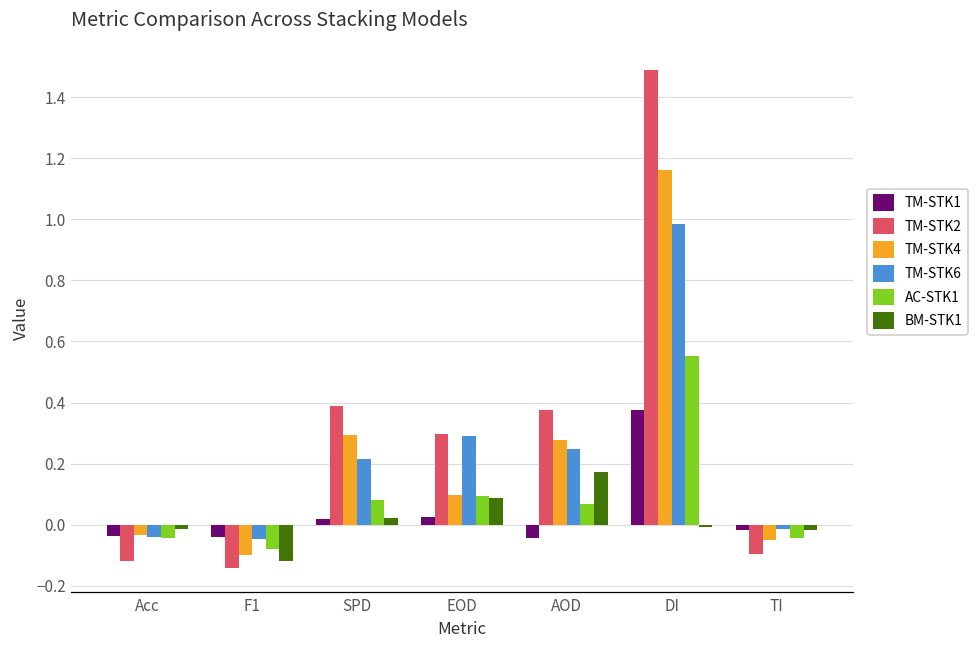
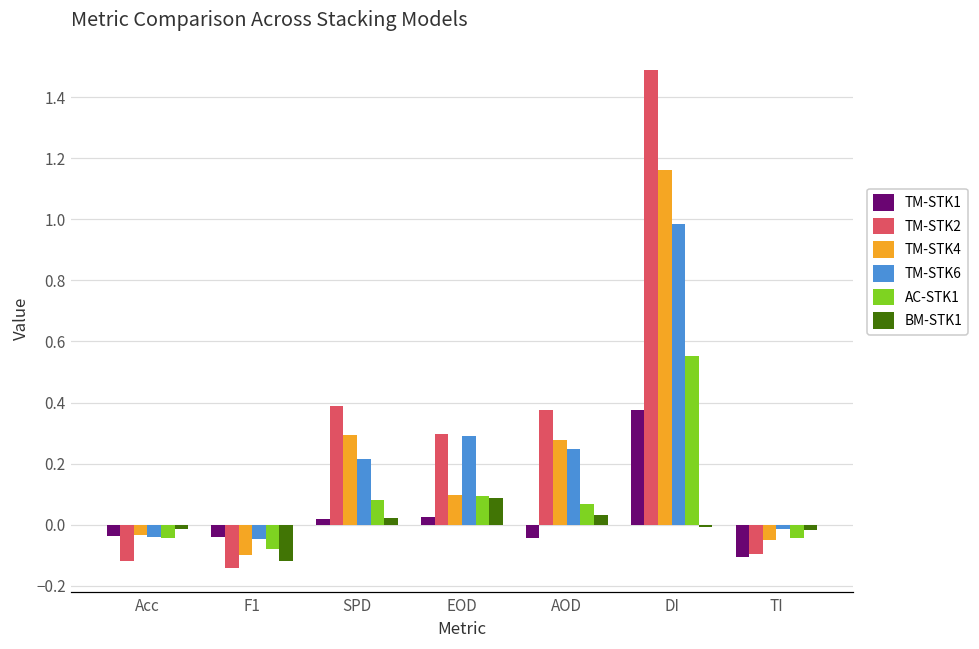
  {
    "TM-STK1": {
      "Acc": -0.04,
      "F1": -0.04,
      "SPD": 0.02,
      "EOD": 0.03,
      "AOD": -0.04,
      "DI": 0.38,
-     "TI": -0.02
+     "TI": -0.10
    },
    "TM-STK2": {
      "Acc": -0.12,
      "F1": -0.14,
      "SPD": 0.39,
      "EOD": 0.30,
      "AOD": 0.38,
      "DI": 1.49,
      "TI": -0.10
    },
    "TM-STK4": {
      "Acc": -0.03,
      "F1": -0.10,
      "SPD": 0.30,
      "EOD": 0.10,
      "AOD": 0.28,
      "DI": 1.16,
      "TI": -0.05
    },
    "TM-STK6": {
      "Acc": -0.04,
      "F1": -0.05,
      "SPD": 0.21,
      "EOD": 0.29,
      "AOD": 0.25,
      "DI": 0.99,
      "TI": -0.02
    },
    "AC-STK1": {
      "Acc": -0.04,
      "F1": -0.08,
      "SPD": 0.08,
      "EOD": 0.09,
      "AOD": 0.07,
      "DI": 0.55,
      "TI": -0.04
    },
    "BM-STK1": {
      "Acc": -0.01,
      "F1": -0.12,
      "SPD": 0.02,
      "EOD": 0.09,
-     "AOD": 0.17,
+     "AOD": 0.03,
      "TI": -0.02
    }
  }
